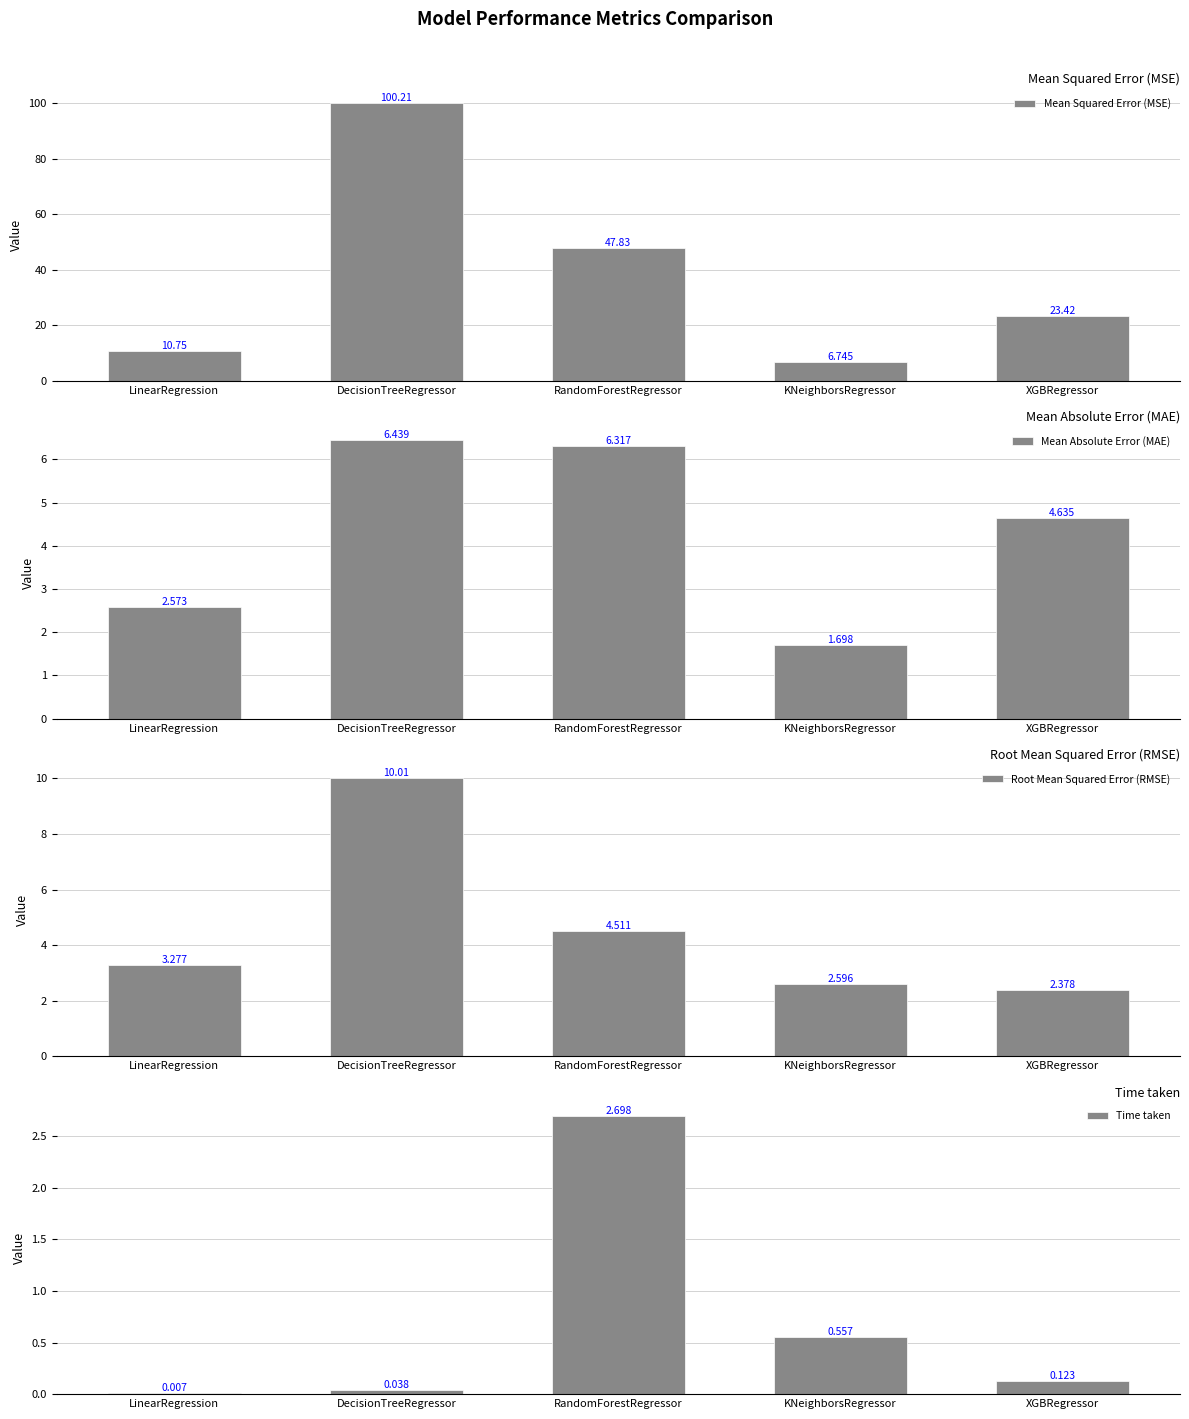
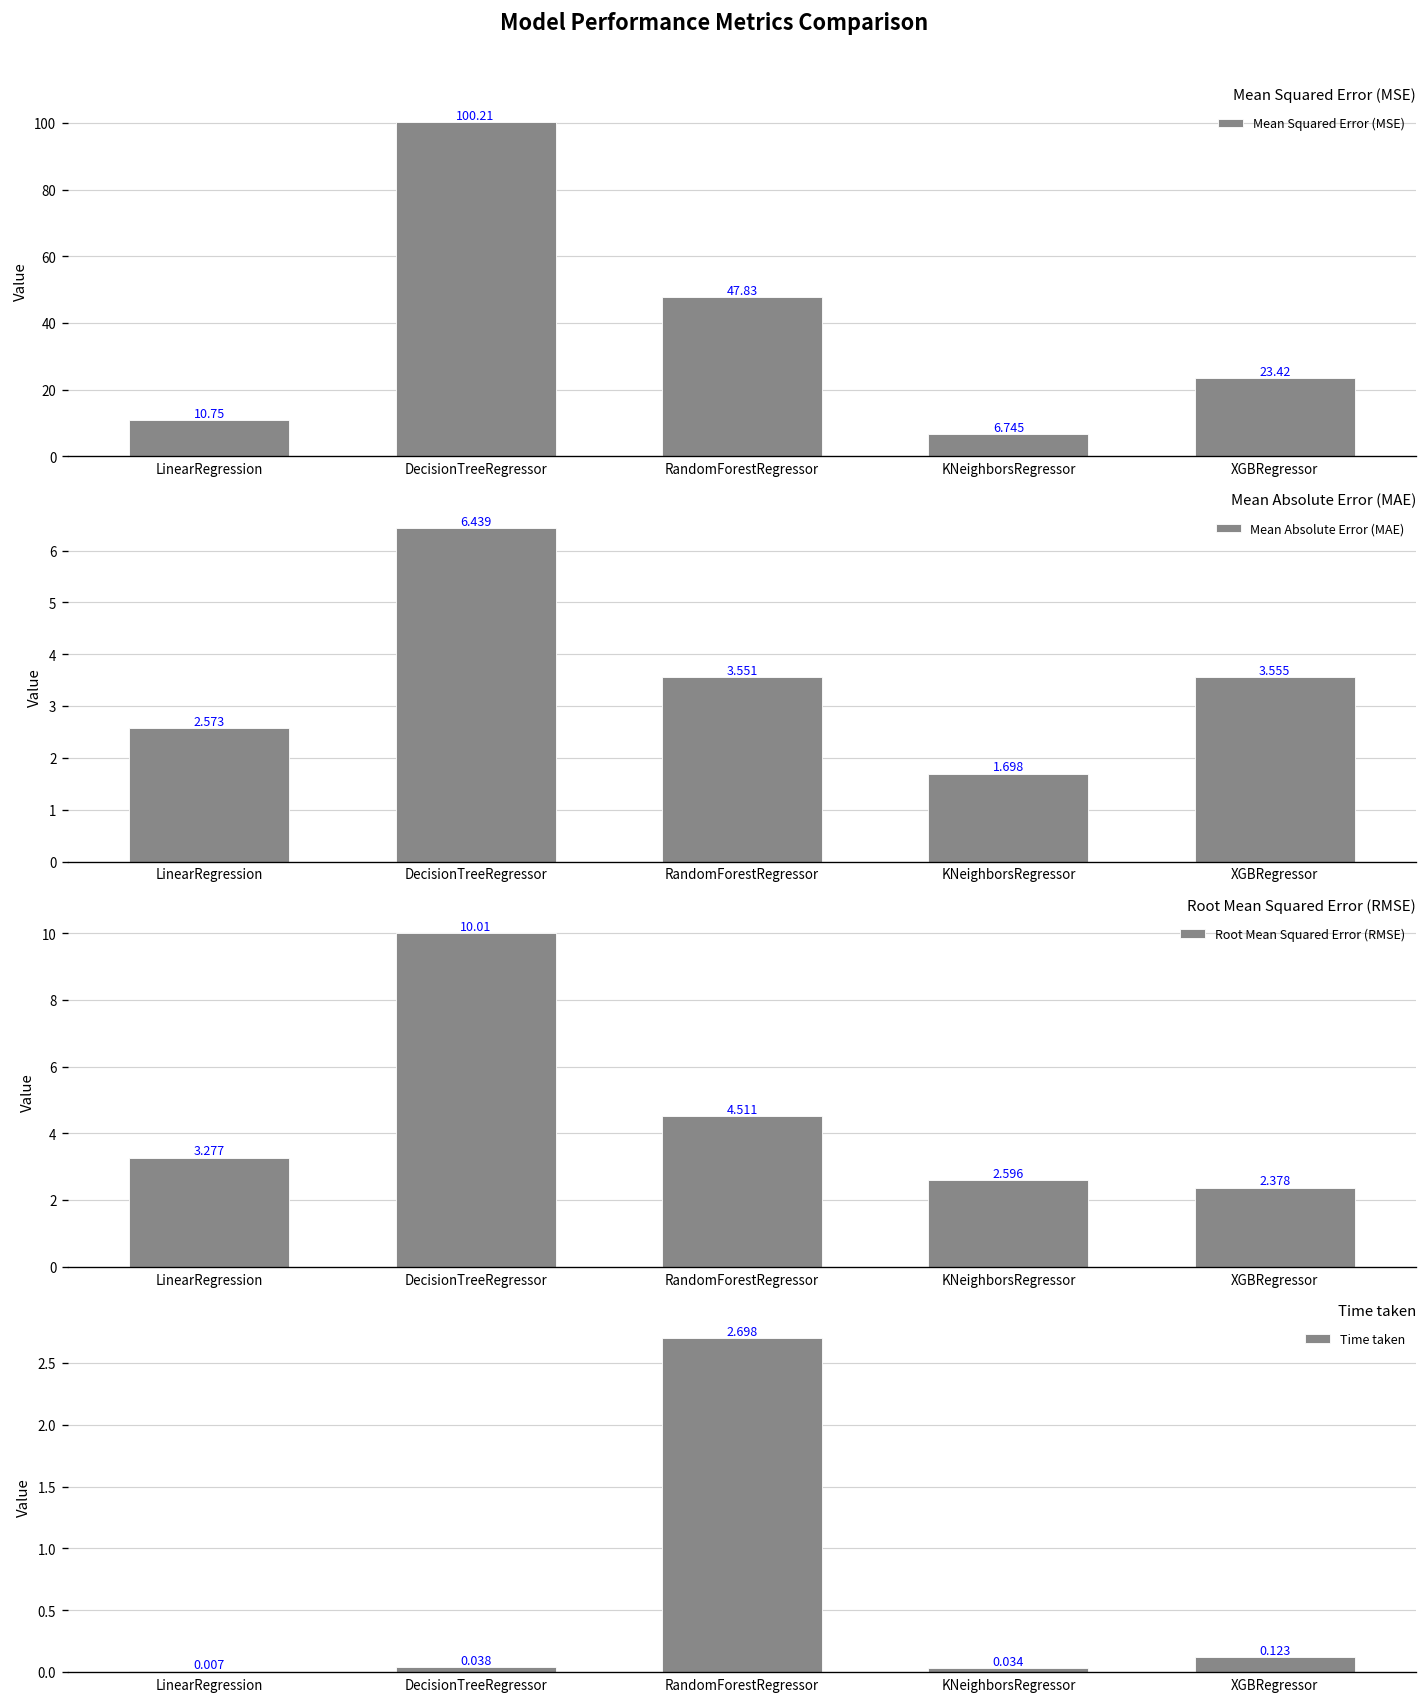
  {
    "Mean Squared Error (MSE)": {
      "LinearRegression": 10.75,
      "DecisionTreeRegressor": 100.21,
      "RandomForestRegressor": 47.83,
      "KNeighborsRegressor": 6.745,
      "XGBRegressor": 23.42
    },
    "Mean Absolute Error (MAE)": {
      "LinearRegression": 2.573,
      "DecisionTreeRegressor": 6.439,
-     "RandomForestRegressor": 6.317,
+     "RandomForestRegressor": 3.551,
      "KNeighborsRegressor": 1.698,
-     "XGBRegressor": 4.635
+     "XGBRegressor": 3.555
    },
    "Root Mean Squared Error (RMSE)": {
      "LinearRegression": 3.277,
      "DecisionTreeRegressor": 10.01,
      "RandomForestRegressor": 4.511,
      "KNeighborsRegressor": 2.596,
      "XGBRegressor": 2.378
    },
    "Time taken": {
      "LinearRegression": 0.007,
      "DecisionTreeRegressor": 0.038,
      "RandomForestRegressor": 2.698,
-     "KNeighborsRegressor": 0.557,
+     "KNeighborsRegressor": 0.034,
      "XGBRegressor": 0.123
    }
  }
